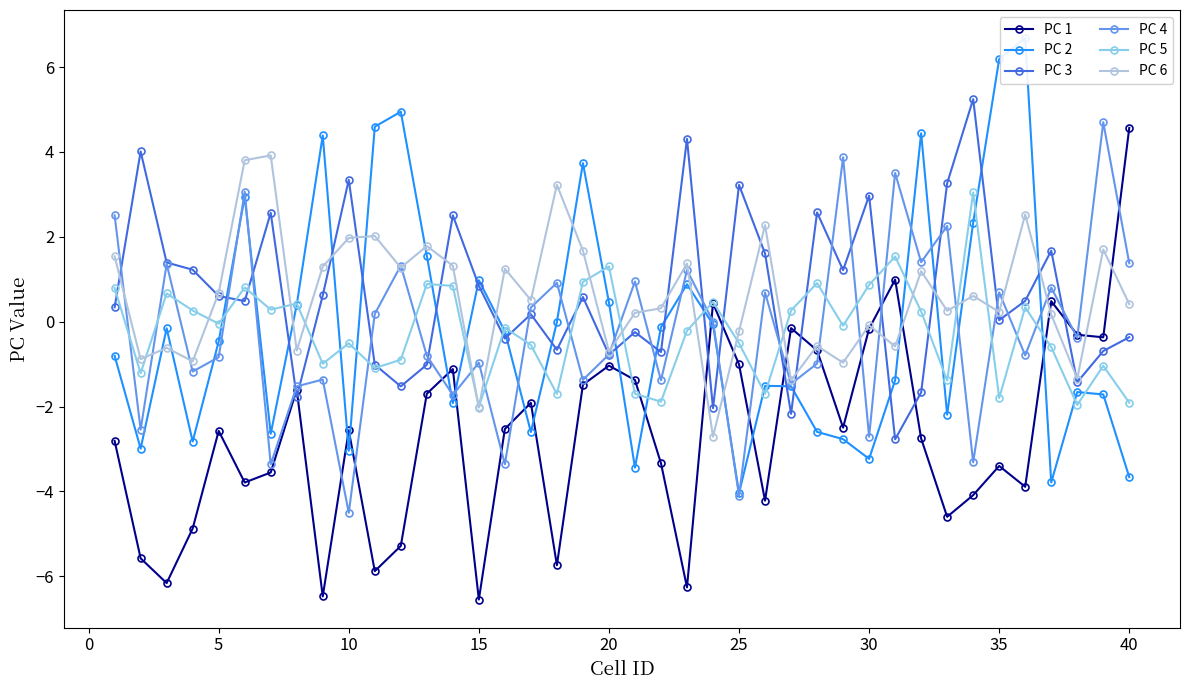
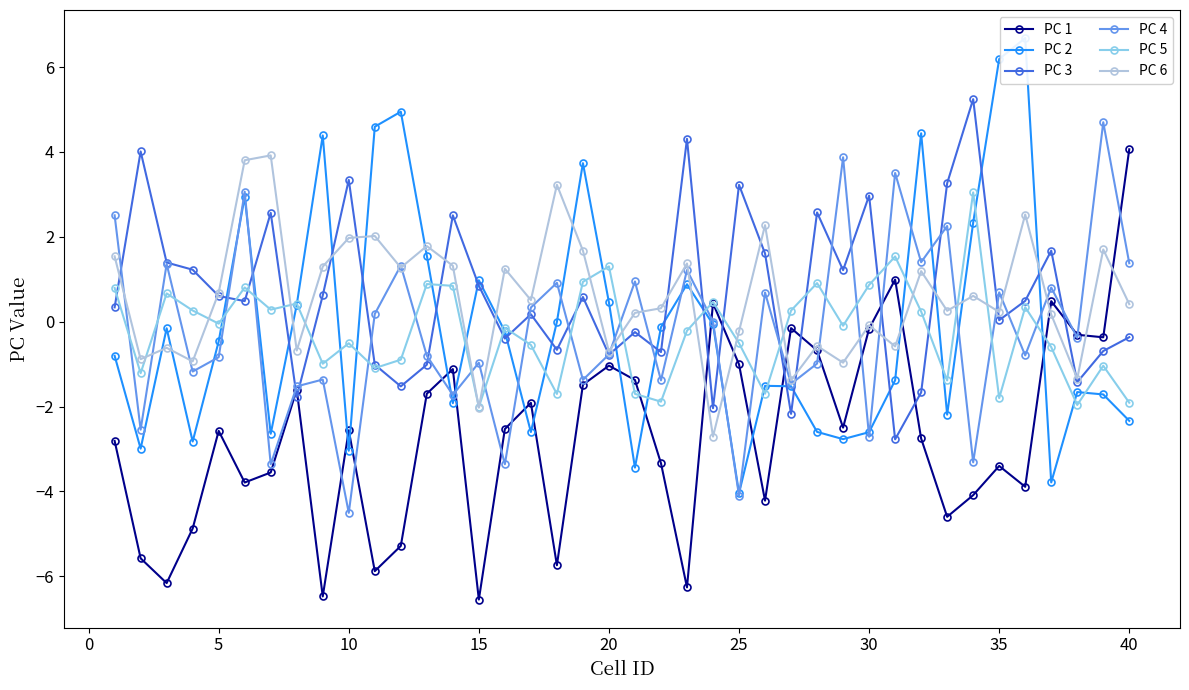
  {
    "PC 1": {
      "5": -2.6,
      "10": -2.6,
      "15": -6.5,
      "20": -1.0,
      "25": -1.0,
      "30": -0.2,
      "35": -3.4,
-     "40": 4.6
+     "40": 4.1
    },
    "PC 2": {
      "5": -0.5,
      "10": -3.0,
      "15": 1.0,
      "20": 0.5,
      "25": -4.0,
-     "30": -3.2,
+     "30": -2.6,
      "35": 6.2,
-     "40": -3.7
+     "40": -2.3
    }
  }
